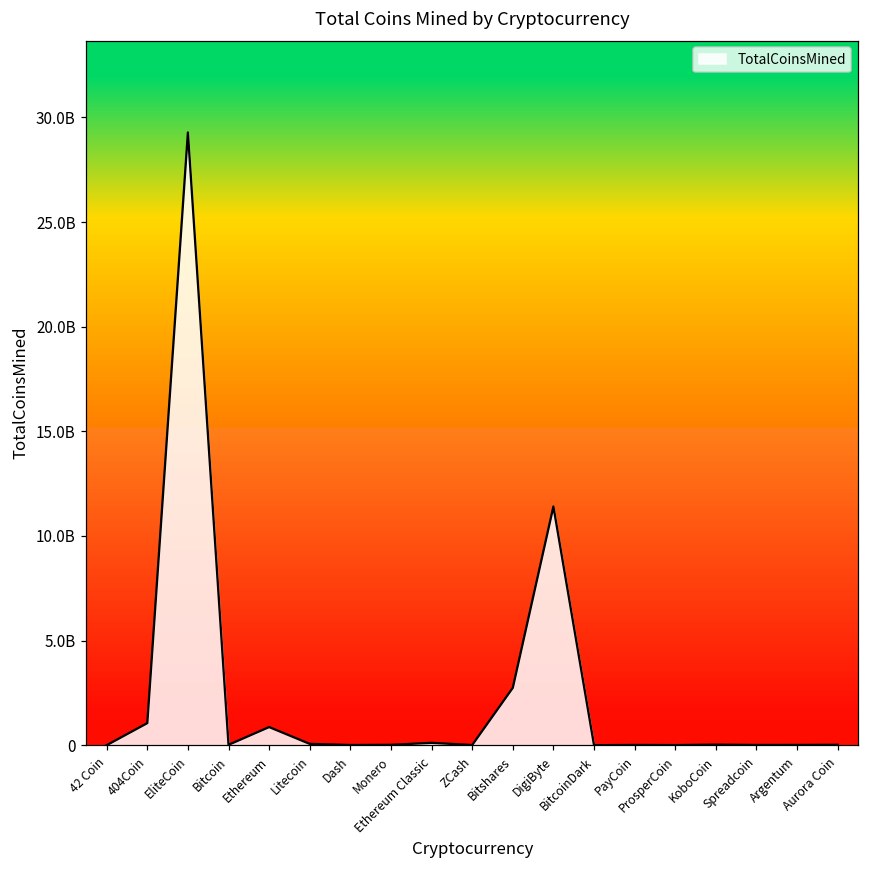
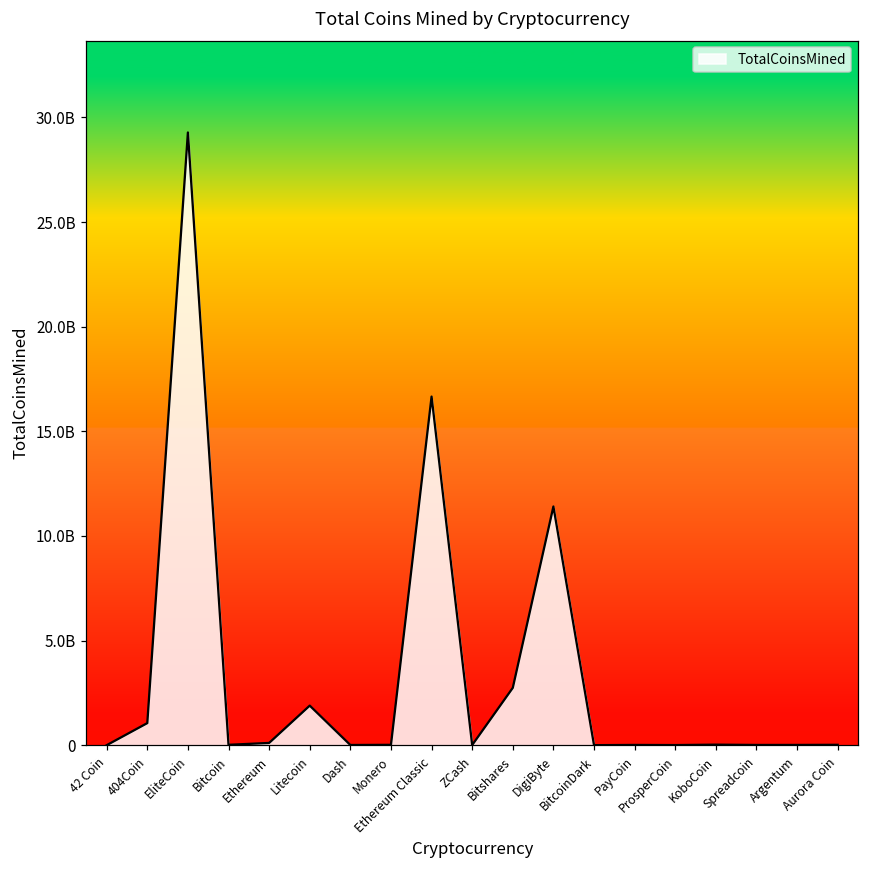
  {
    "42 Coin": 0,
    "404Coin": 1100000000,
    "EliteCoin": 29300000000,
    "Bitcoin": 0,
-   "Ethereum": 900000000,
-   "Litecoin": 100000000,
+   "Ethereum": 100000000,
+   "Litecoin": 1900000000,
    "Dash": 0,
    "Monero": 0,
-   "Ethereum Classic": 100000000,
+   "Ethereum Classic": 16700000000,
    "ZCash": 0,
    "Bitshares": 2700000000,
    "DigiByte": 11400000000,
    "BitcoinDark": 0,
    "PayCoin": 0,
    "ProsperCoin": 0,
    "KoboCoin": 0,
    "Spreadcoin": 0,
    "Argentum": 0,
    "Aurora Coin": 0
  }
